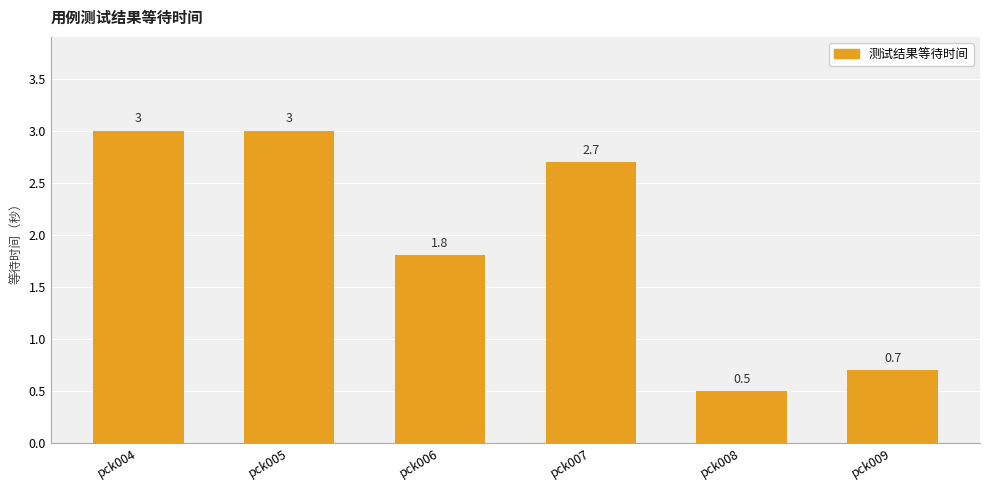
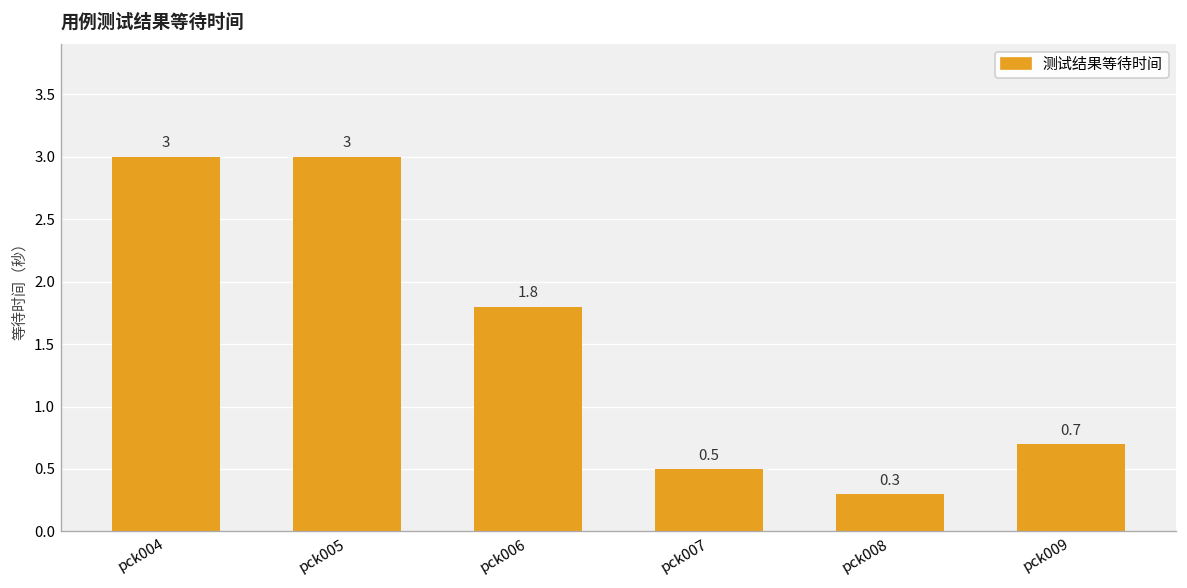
  {
    "pck004": 3,
    "pck005": 3,
    "pck006": 1.8,
-   "pck007": 2.7,
-   "pck008": 0.5,
+   "pck007": 0.5,
+   "pck008": 0.3,
    "pck009": 0.7
  }
